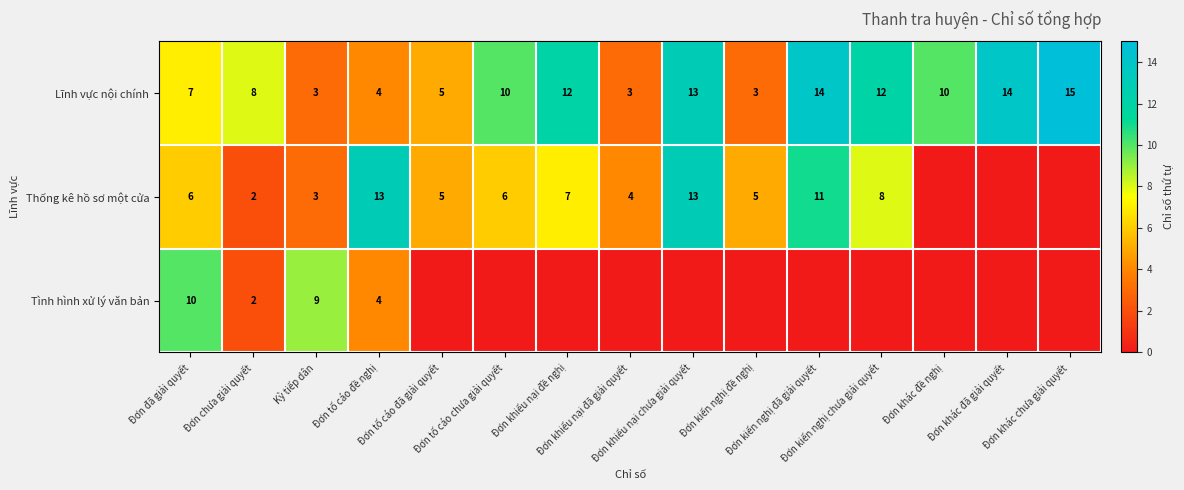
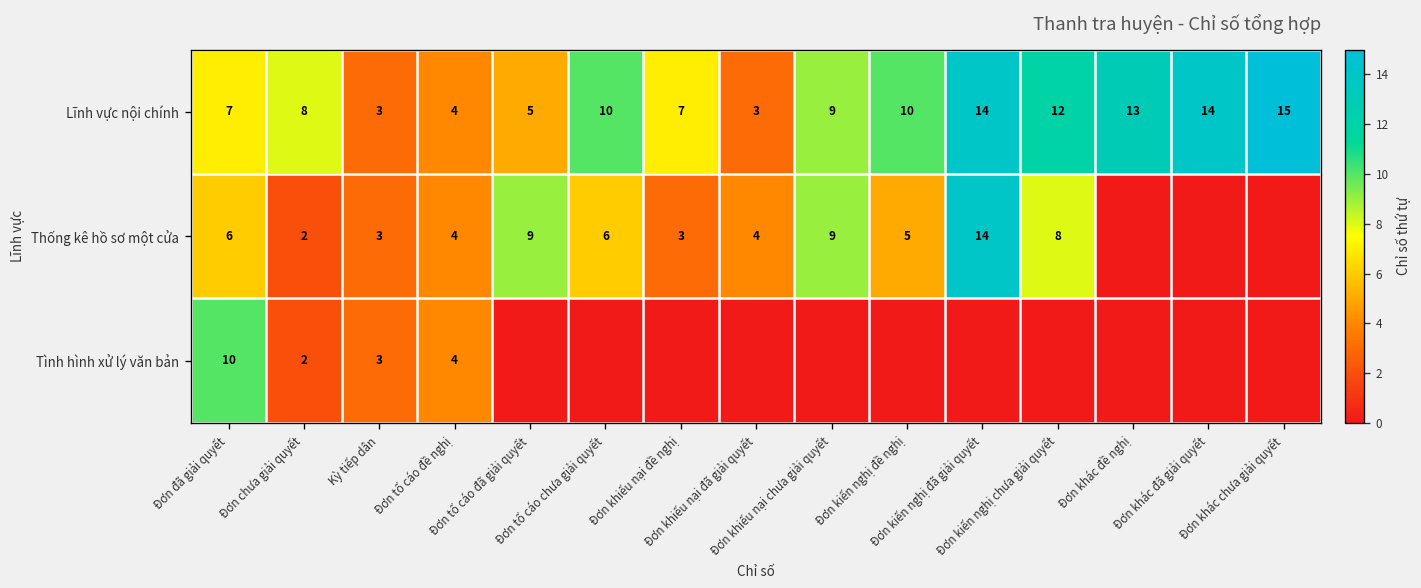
  {
    "Lĩnh vực nội chính": {
      "Đơn đã giải quyết": 7,
      "Đơn chưa giải quyết": 8,
      "Kỳ tiếp dân": 3,
      "Đơn tố cáo đề nghị": 4,
      "Đơn tố cáo đã giải quyết": 5,
      "Đơn tố cáo chưa giải quyết": 10,
-     "Đơn khiếu nại đề nghị": 12,
+     "Đơn khiếu nại đề nghị": 7,
      "Đơn khiếu nại đã giải quyết": 3,
-     "Đơn khiếu nại chưa giải quyết": 13,
-     "Đơn kiến nghị đề nghị": 3,
+     "Đơn khiếu nại chưa giải quyết": 9,
+     "Đơn kiến nghị đề nghị": 10,
      "Đơn kiến nghị đã giải quyết": 14,
      "Đơn kiến nghị chưa giải quyết": 12,
-     "Đơn khác đề nghị": 10,
+     "Đơn khác đề nghị": 13,
      "Đơn khác đã giải quyết": 14,
      "Đơn khác chưa giải quyết": 15
    },
    "Thống kê hồ sơ một cửa": {
      "Đơn đã giải quyết": 6,
      "Đơn chưa giải quyết": 2,
      "Kỳ tiếp dân": 3,
-     "Đơn tố cáo đề nghị": 13,
-     "Đơn tố cáo đã giải quyết": 5,
+     "Đơn tố cáo đề nghị": 4,
+     "Đơn tố cáo đã giải quyết": 9,
      "Đơn tố cáo chưa giải quyết": 6,
-     "Đơn khiếu nại đề nghị": 7,
+     "Đơn khiếu nại đề nghị": 3,
      "Đơn khiếu nại đã giải quyết": 4,
-     "Đơn khiếu nại chưa giải quyết": 13,
+     "Đơn khiếu nại chưa giải quyết": 9,
      "Đơn kiến nghị đề nghị": 5,
-     "Đơn kiến nghị đã giải quyết": 11,
+     "Đơn kiến nghị đã giải quyết": 14,
      "Đơn kiến nghị chưa giải quyết": 8
    },
    "Tình hình xử lý văn bản": {
      "Đơn đã giải quyết": 10,
      "Đơn chưa giải quyết": 2,
-     "Kỳ tiếp dân": 9,
+     "Kỳ tiếp dân": 3,
      "Đơn tố cáo đề nghị": 4
    }
  }
